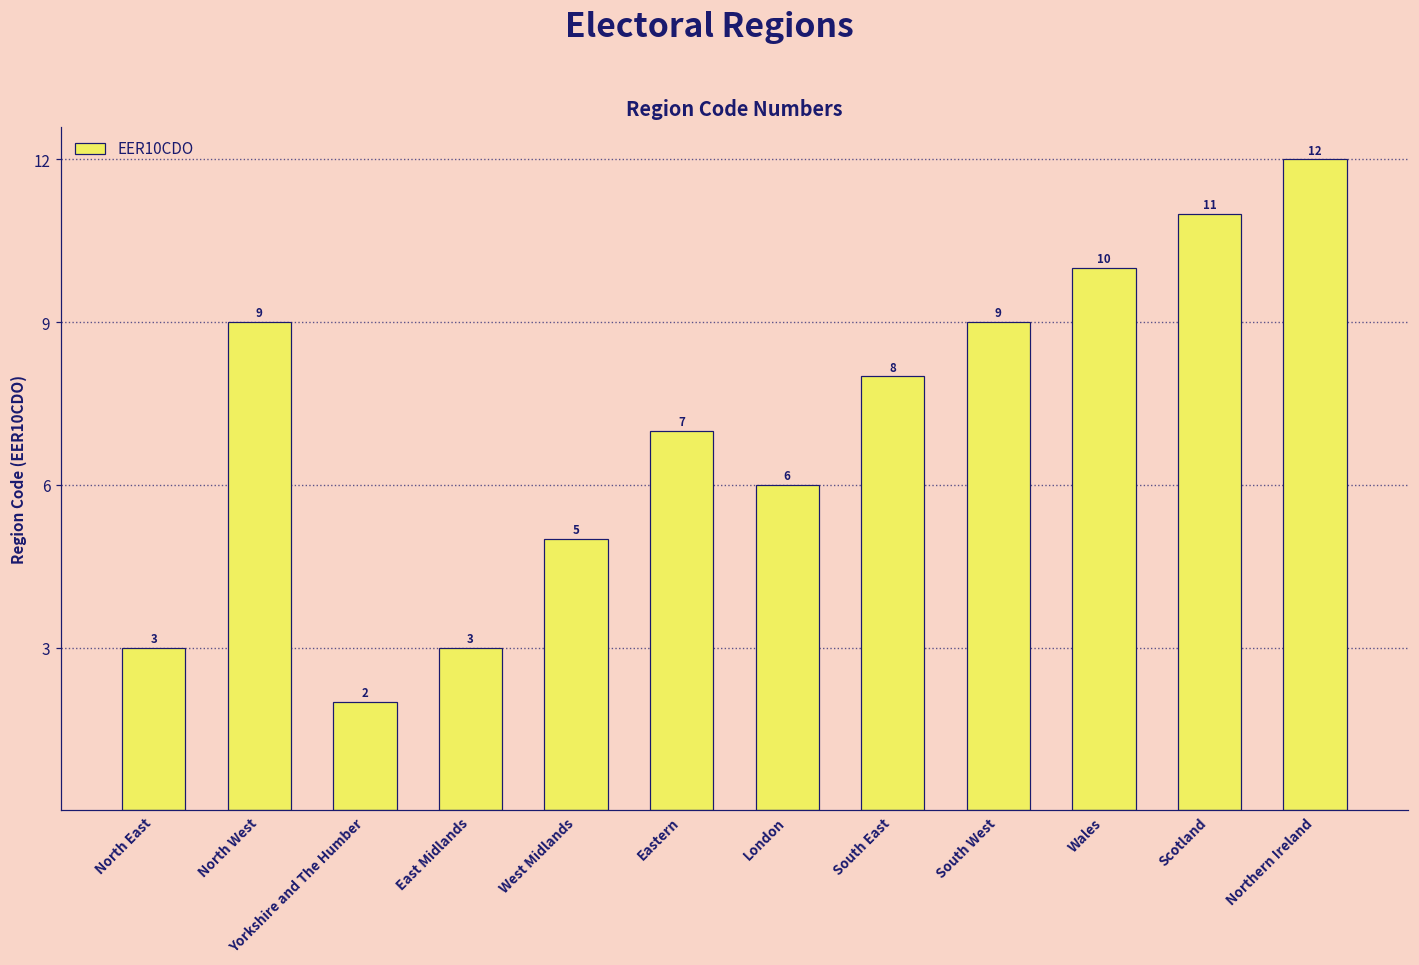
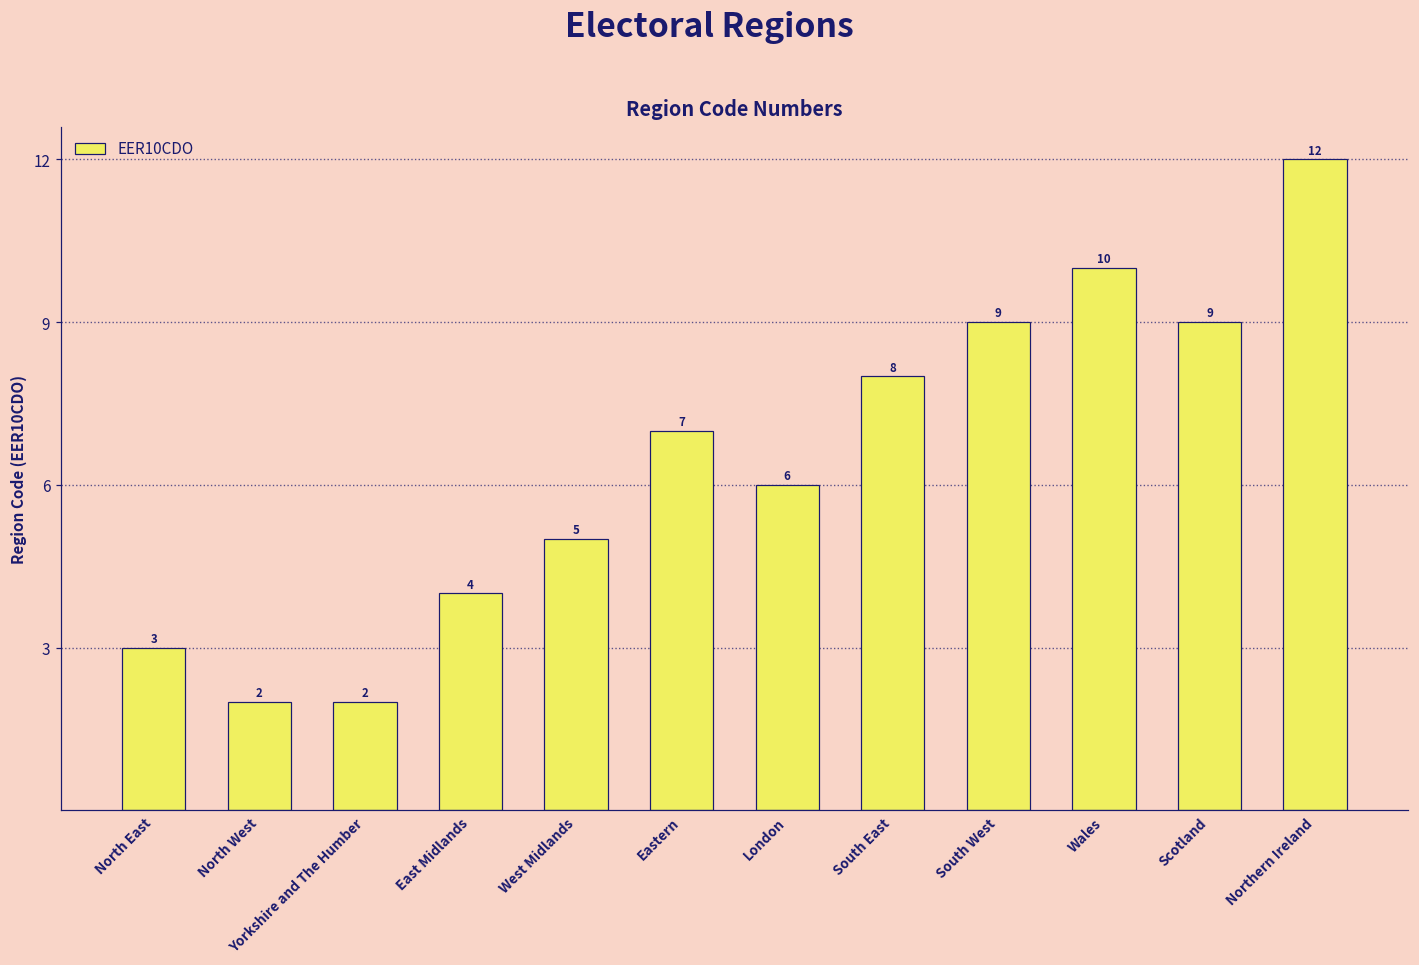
  {
    "North East": 3,
-   "North West": 9,
+   "North West": 2,
    "Yorkshire and The Humber": 2,
-   "East Midlands": 3,
+   "East Midlands": 4,
    "West Midlands": 5,
    "Eastern": 7,
    "London": 6,
    "South East": 8,
    "South West": 9,
    "Wales": 10,
-   "Scotland": 11,
+   "Scotland": 9,
    "Northern Ireland": 12
  }
